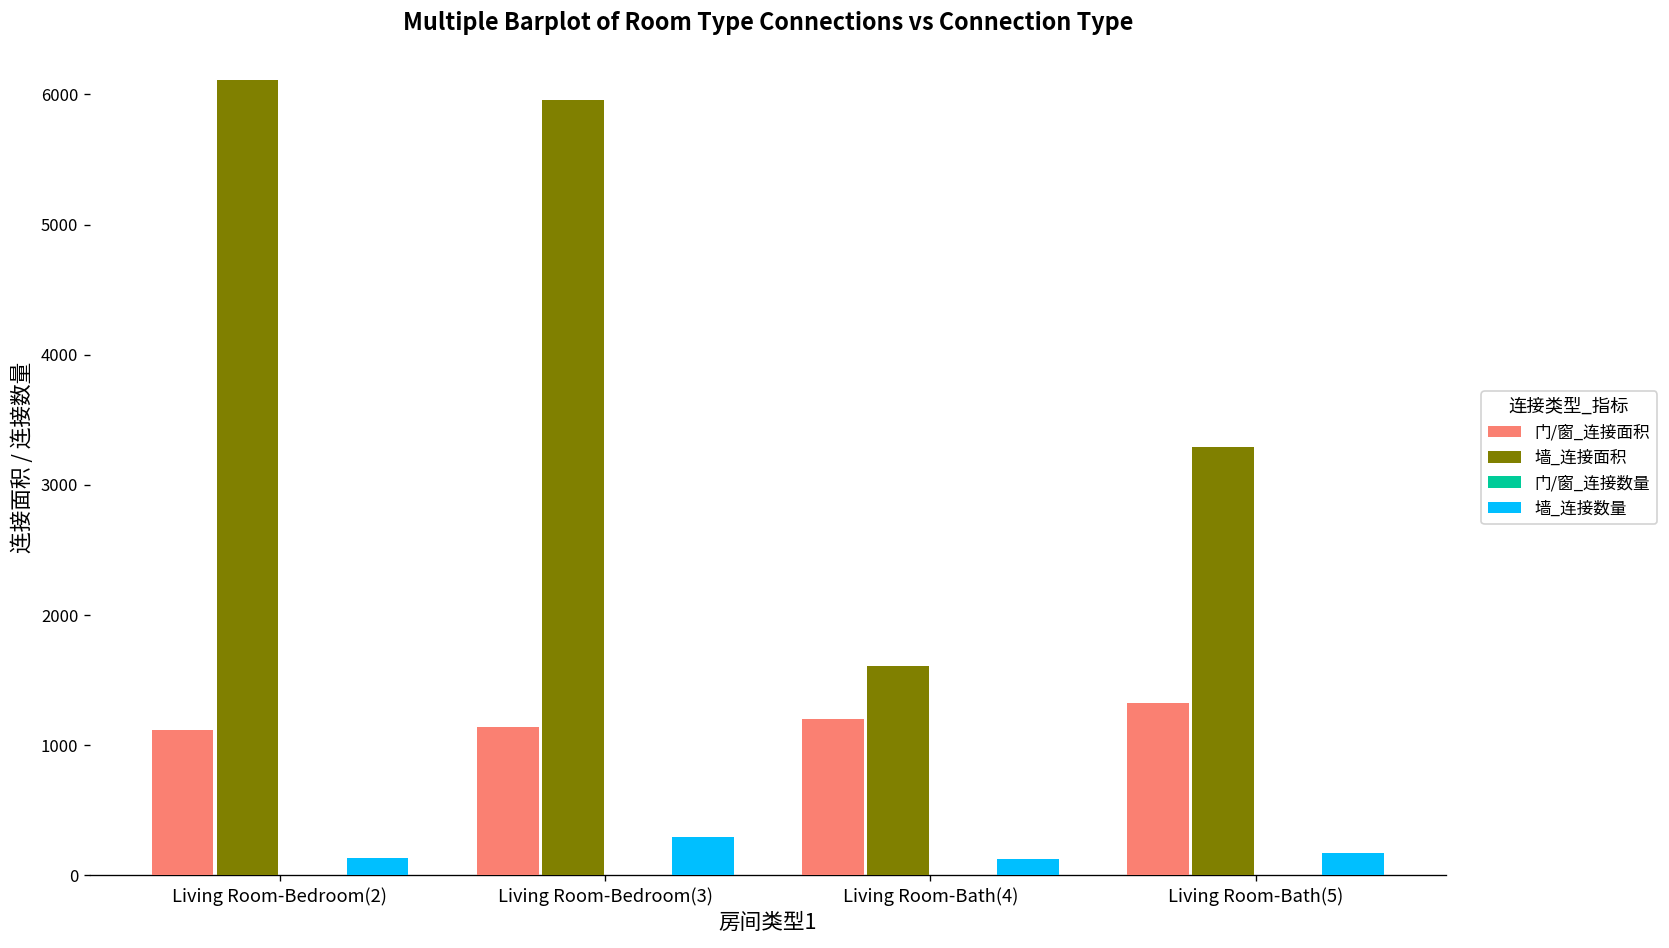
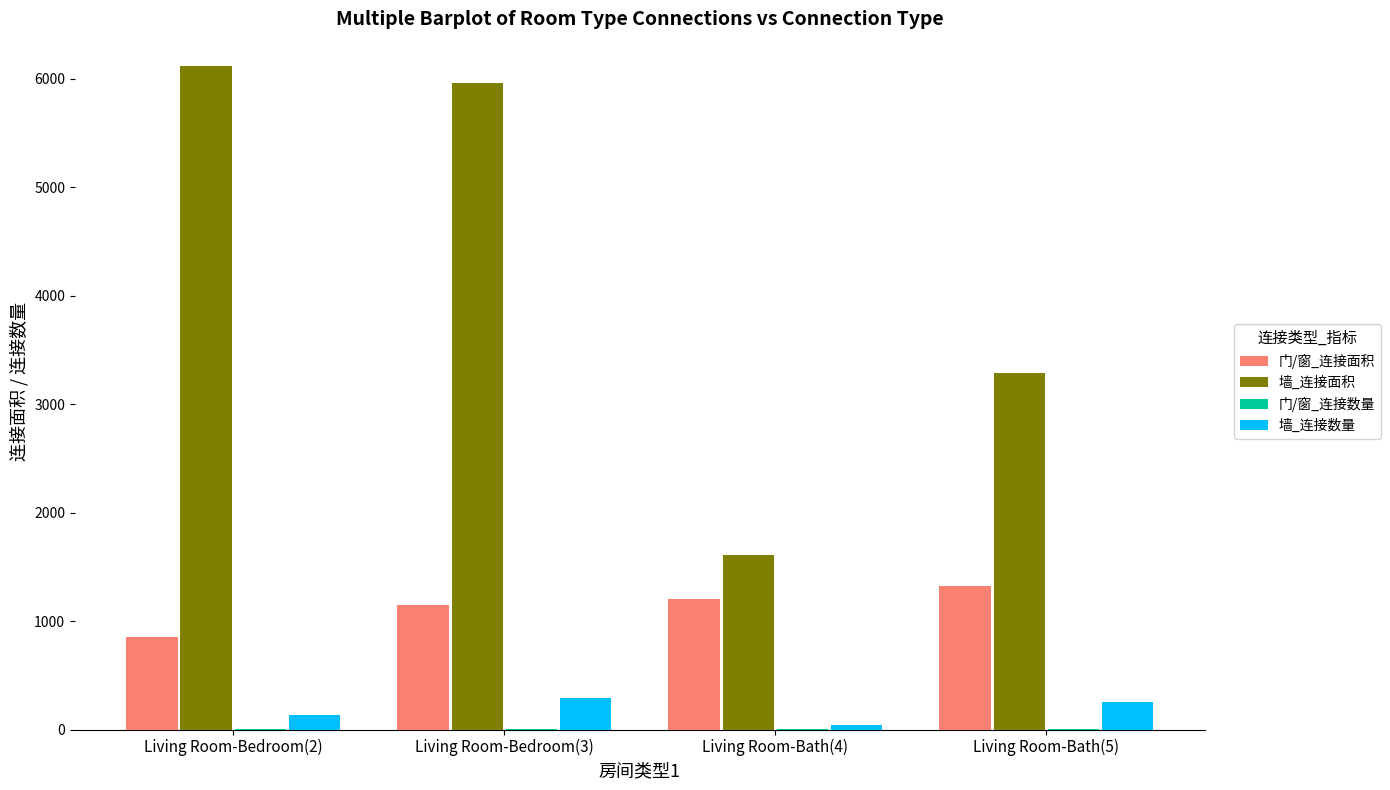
  {
    "门/窗_连接面积": {
-     "Living Room-Bedroom(2)": 1120,
+     "Living Room-Bedroom(2)": 860,
      "Living Room-Bedroom(3)": 1140,
      "Living Room-Bath(4)": 1200,
      "Living Room-Bath(5)": 1330
    },
    "墙_连接面积": {
      "Living Room-Bedroom(2)": 6110,
      "Living Room-Bedroom(3)": 5960,
      "Living Room-Bath(4)": 1610,
      "Living Room-Bath(5)": 3290
    },
    "墙_连接数量": {
      "Living Room-Bedroom(2)": 130,
      "Living Room-Bedroom(3)": 290,
-     "Living Room-Bath(4)": 120,
-     "Living Room-Bath(5)": 180
+     "Living Room-Bath(4)": 40,
+     "Living Room-Bath(5)": 250
    }
  }
